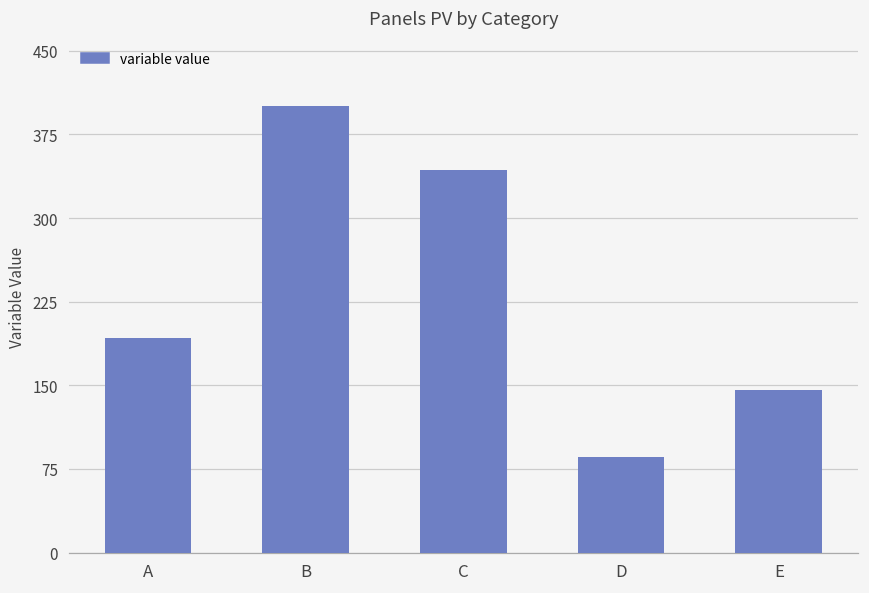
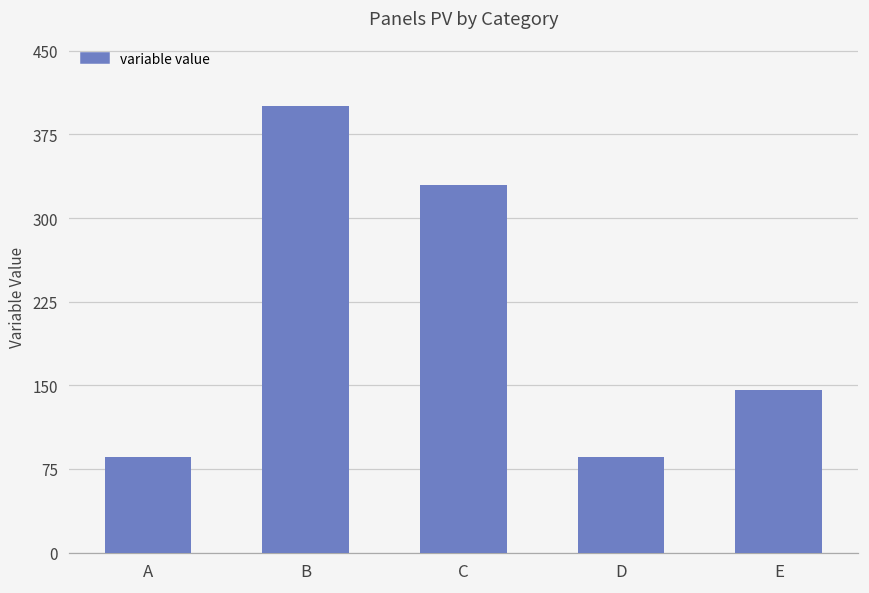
  {
-   "A": 193,
+   "A": 86,
    "B": 400,
-   "C": 343,
+   "C": 330,
    "D": 86,
    "E": 146
  }
